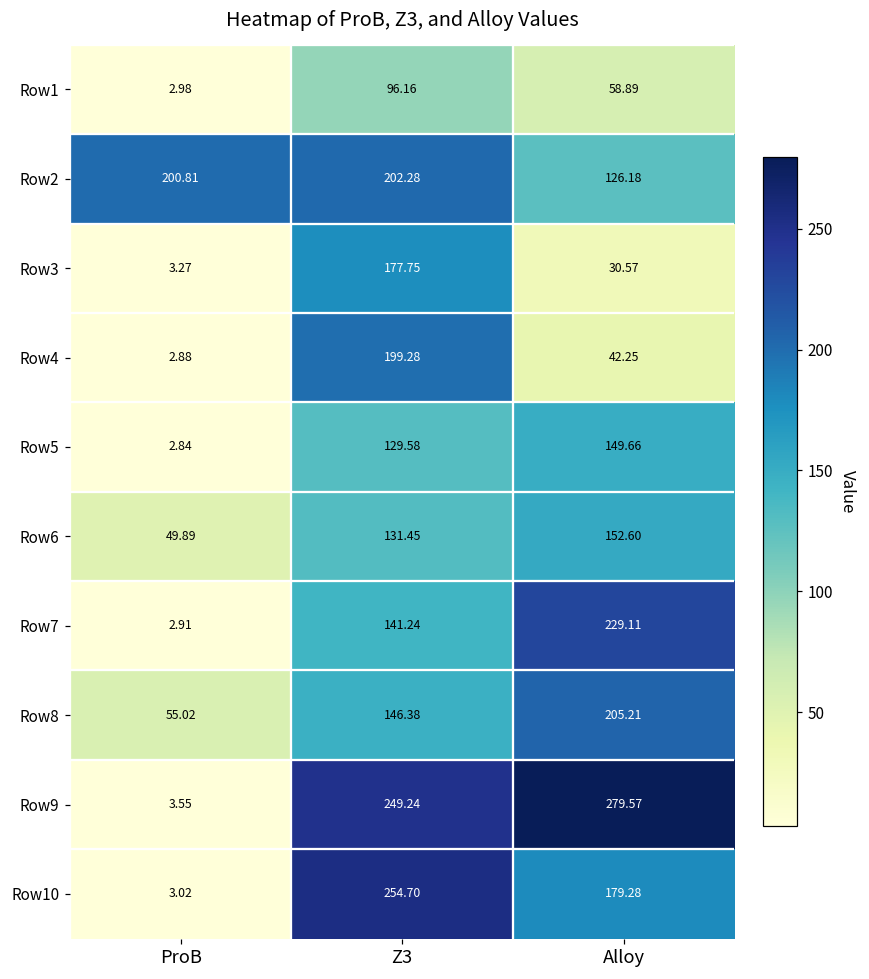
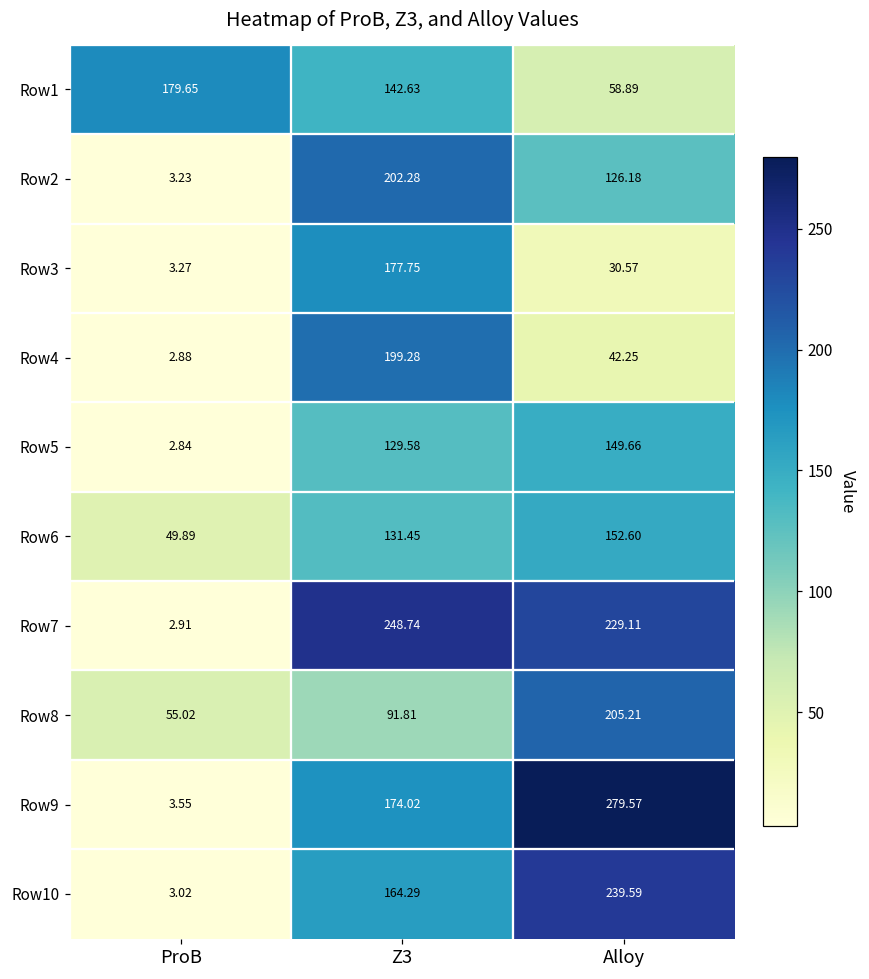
  {
    "Row1": {
-     "ProB": 2.98,
-     "Z3": 96.16,
+     "ProB": 179.65,
+     "Z3": 142.63,
      "Alloy": 58.89
    },
    "Row2": {
-     "ProB": 200.81,
+     "ProB": 3.23,
      "Z3": 202.28,
      "Alloy": 126.18
    },
    "Row3": {
      "ProB": 3.27,
      "Z3": 177.75,
      "Alloy": 30.57
    },
    "Row4": {
      "ProB": 2.88,
      "Z3": 199.28,
      "Alloy": 42.25
    },
    "Row5": {
      "ProB": 2.84,
      "Z3": 129.58,
      "Alloy": 149.66
    },
    "Row6": {
      "ProB": 49.89,
      "Z3": 131.45,
      "Alloy": 152.60
    },
    "Row7": {
      "ProB": 2.91,
-     "Z3": 141.24,
+     "Z3": 248.74,
      "Alloy": 229.11
    },
    "Row8": {
      "ProB": 55.02,
-     "Z3": 146.38,
+     "Z3": 91.81,
      "Alloy": 205.21
    },
    "Row9": {
      "ProB": 3.55,
-     "Z3": 249.24,
+     "Z3": 174.02,
      "Alloy": 279.57
    },
    "Row10": {
      "ProB": 3.02,
-     "Z3": 254.70,
-     "Alloy": 179.28
+     "Z3": 164.29,
+     "Alloy": 239.59
    }
  }
